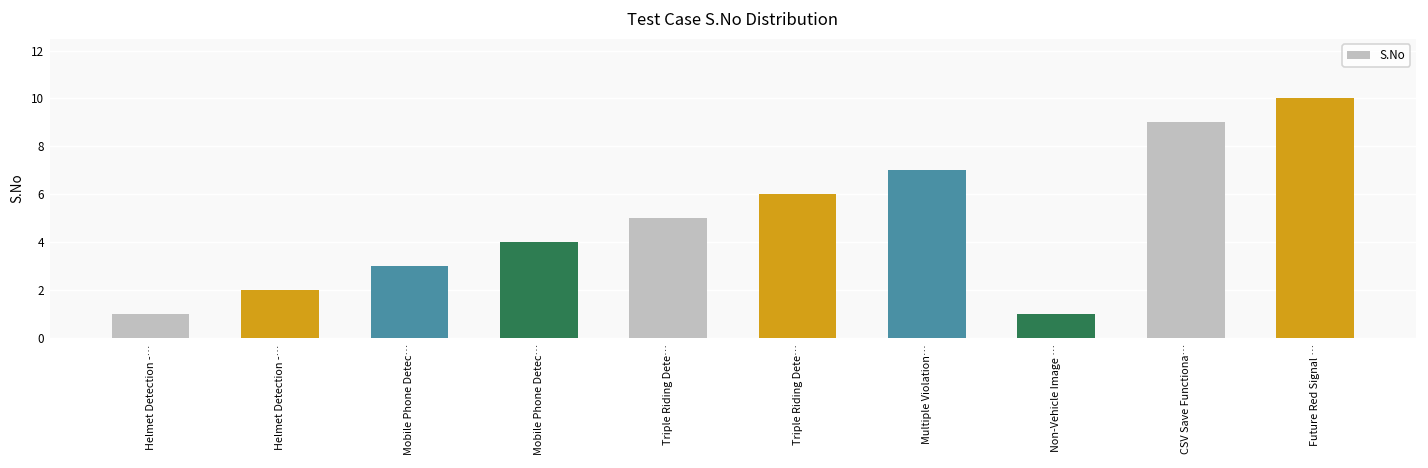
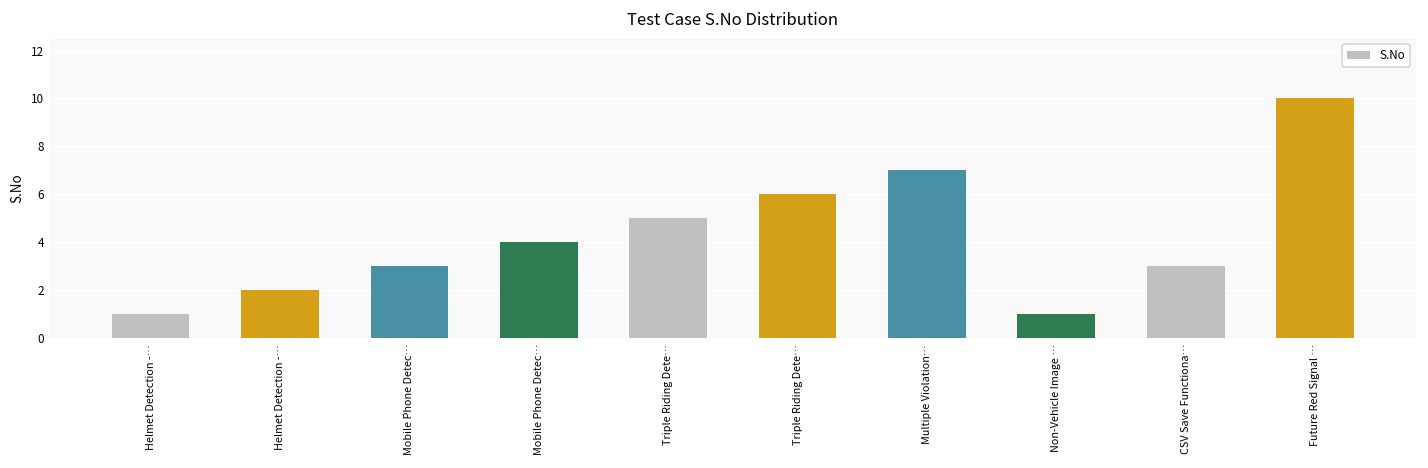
  {
    "Multiple Violation…": 7,
    "Non-Vehicle Image …": 1,
-   "CSV Save Functiona…": 9,
+   "CSV Save Functiona…": 3,
    "Future Red Signal …": 10
  }
